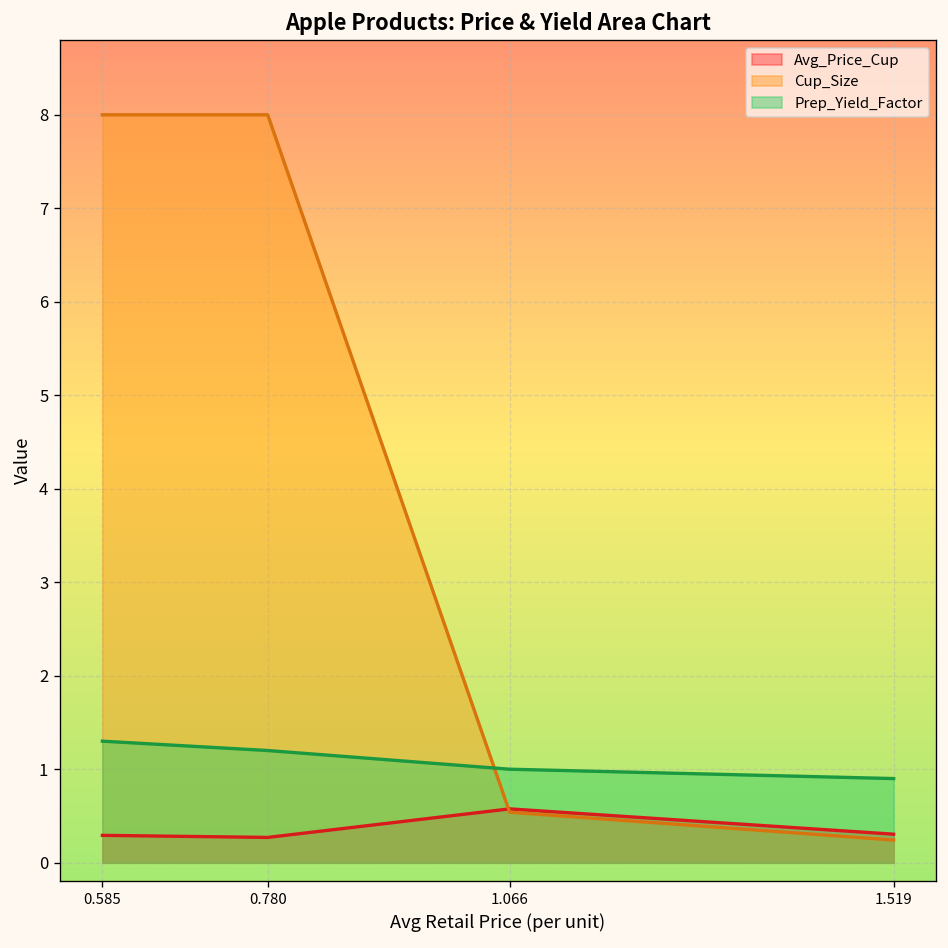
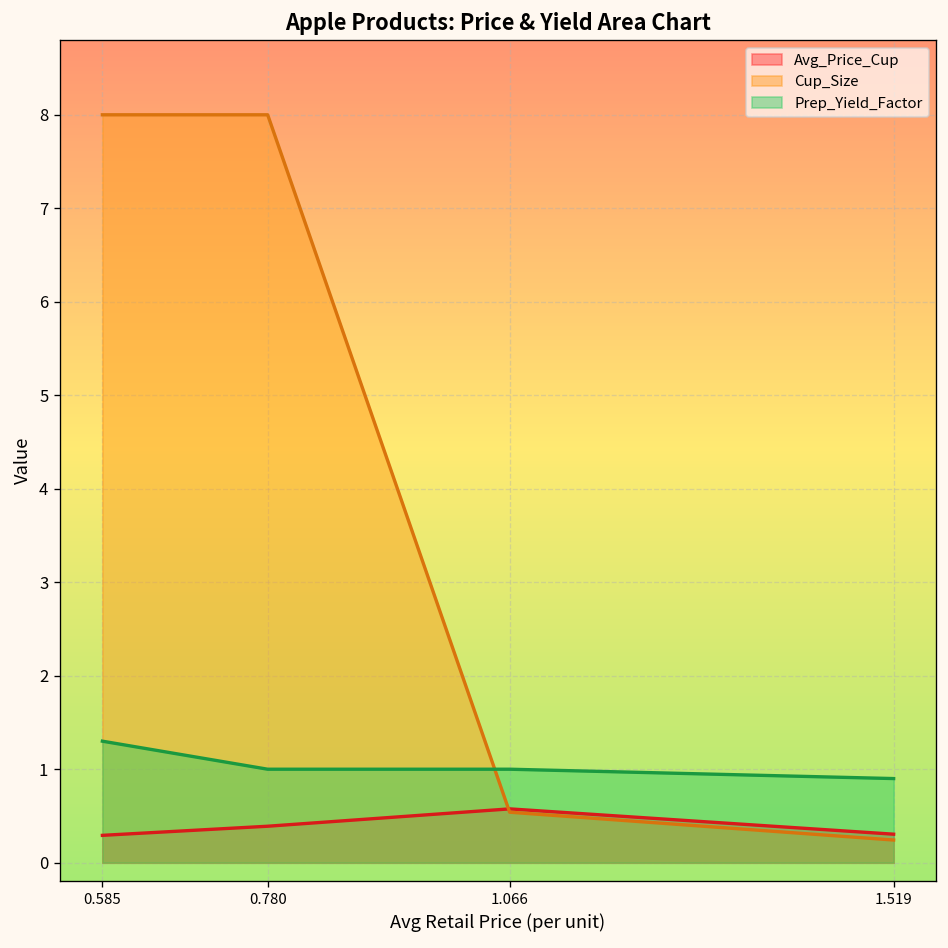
  {
    "Avg_Price_Cup": {
      "0.585": 0.3,
-     "0.780": 0.3,
+     "0.780": 0.4,
      "1.066": 0.6,
      "1.519": 0.3
    },
    "Cup_Size": {
      "0.585": 8.0,
      "0.780": 8.0,
      "1.066": 0.5,
      "1.519": 0.2
    },
    "Prep_Yield_Factor": {
      "0.585": 1.3,
-     "0.780": 1.2,
+     "0.780": 1.0,
      "1.066": 1.0,
      "1.519": 0.9
    }
  }
